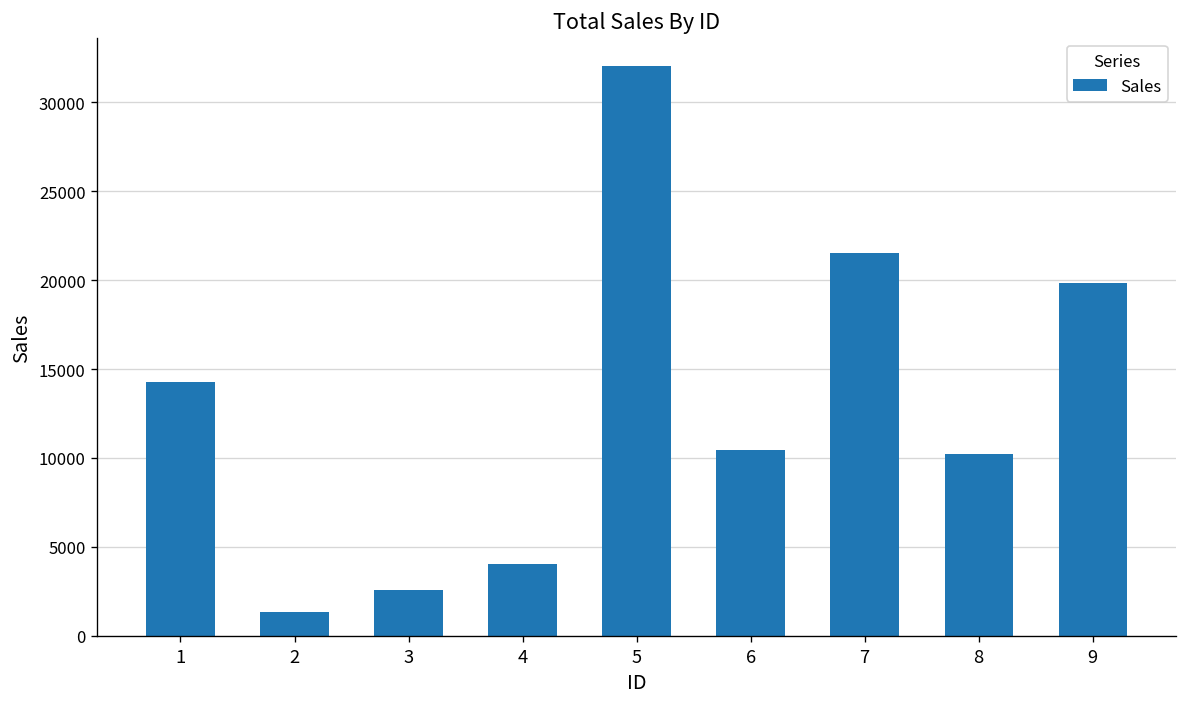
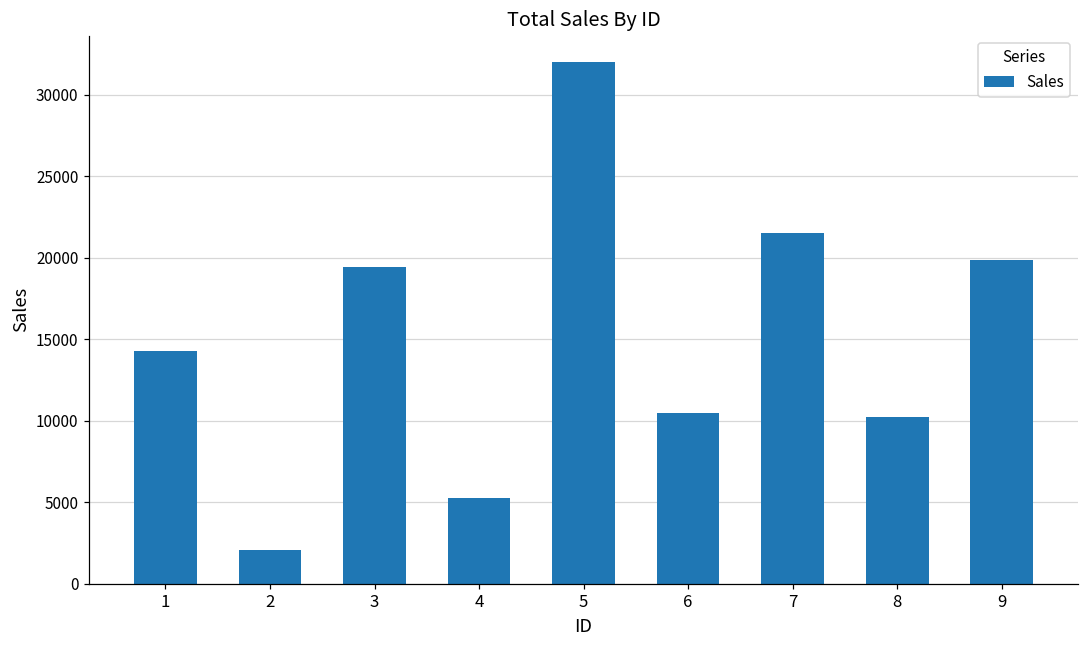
  {
    "1": 14300,
-   "2": 1400,
-   "3": 2600,
-   "4": 4100,
+   "2": 2100,
+   "3": 19500,
+   "4": 5200,
    "5": 32000,
    "6": 10500,
    "7": 21500,
    "8": 10200,
    "9": 19800
  }
